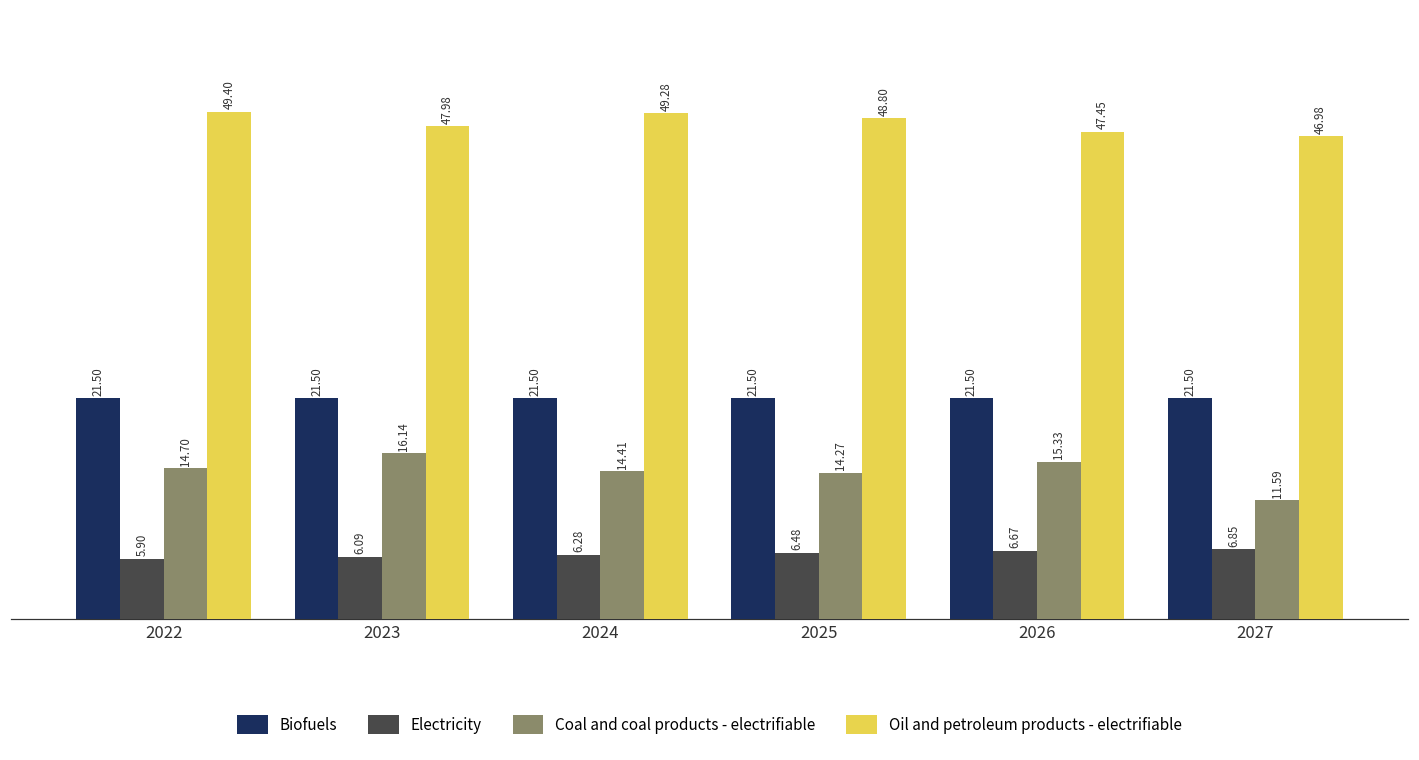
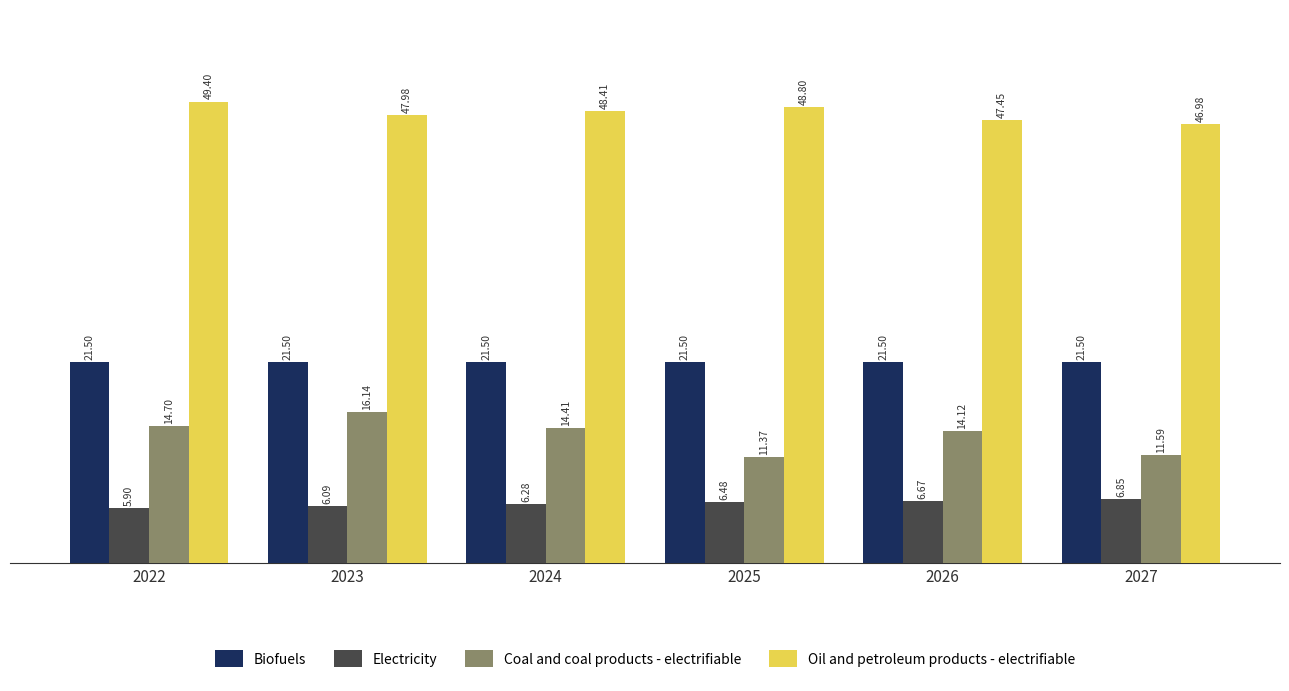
  {
    "Coal and coal products - electrifiable": {
      "2022": 14.70,
      "2023": 16.14,
      "2024": 14.41,
-     "2025": 14.27,
-     "2026": 15.33,
+     "2025": 11.37,
+     "2026": 14.12,
      "2027": 11.59
    },
    "Oil and petroleum products - electrifiable": {
      "2022": 49.40,
      "2023": 47.98,
-     "2024": 49.28,
+     "2024": 48.41,
      "2025": 48.80,
      "2026": 47.45,
      "2027": 46.98
    }
  }
